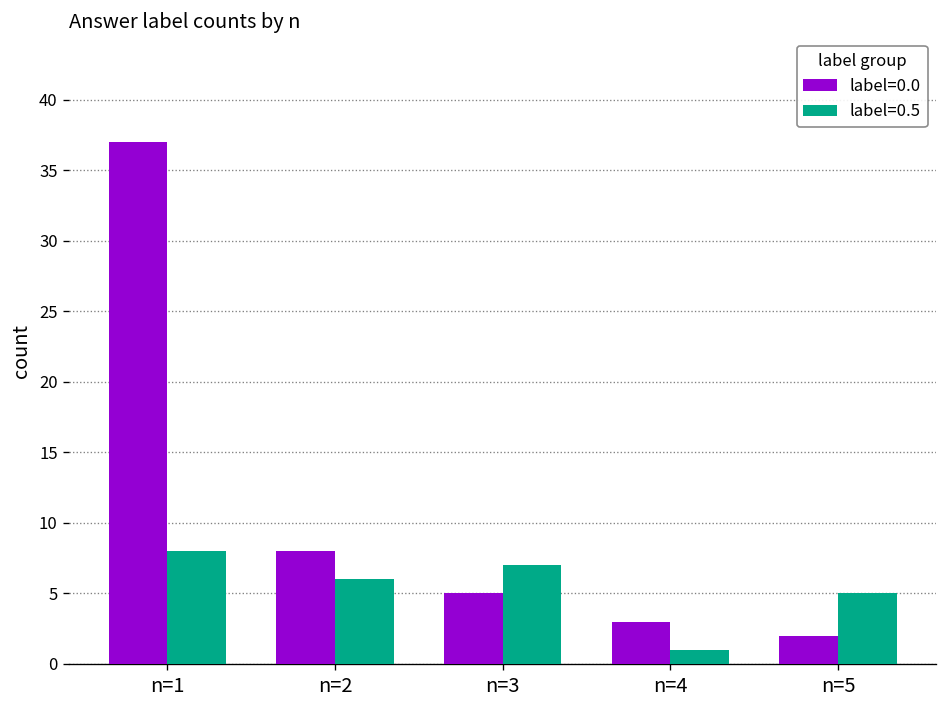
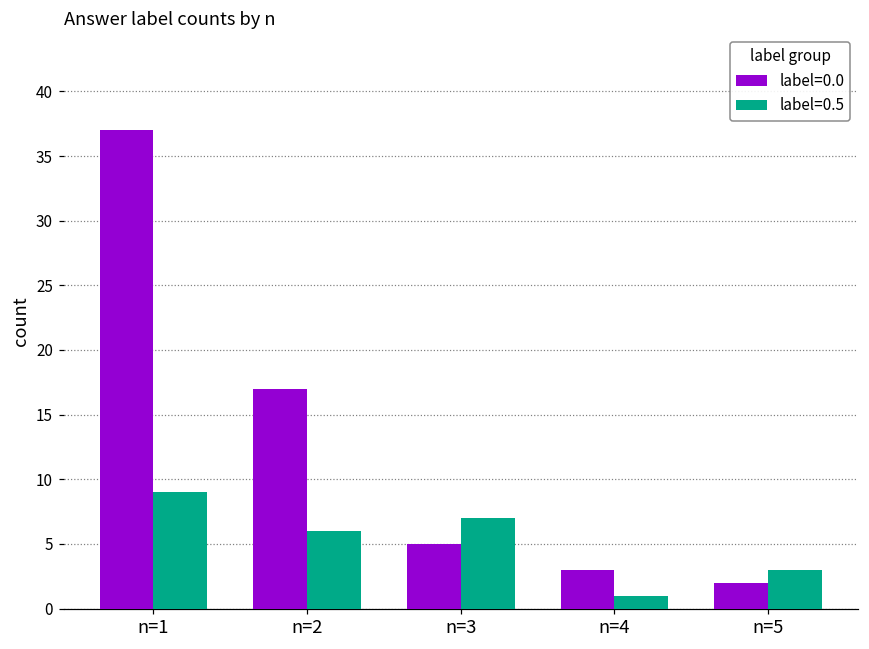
  {
    "label=0.0": {
      "n=1": 37,
-     "n=2": 8,
+     "n=2": 17,
      "n=3": 5,
      "n=4": 3,
      "n=5": 2
    },
    "label=0.5": {
-     "n=1": 8,
+     "n=1": 9,
      "n=2": 6,
      "n=3": 7,
      "n=4": 1,
-     "n=5": 5
+     "n=5": 3
    }
  }
